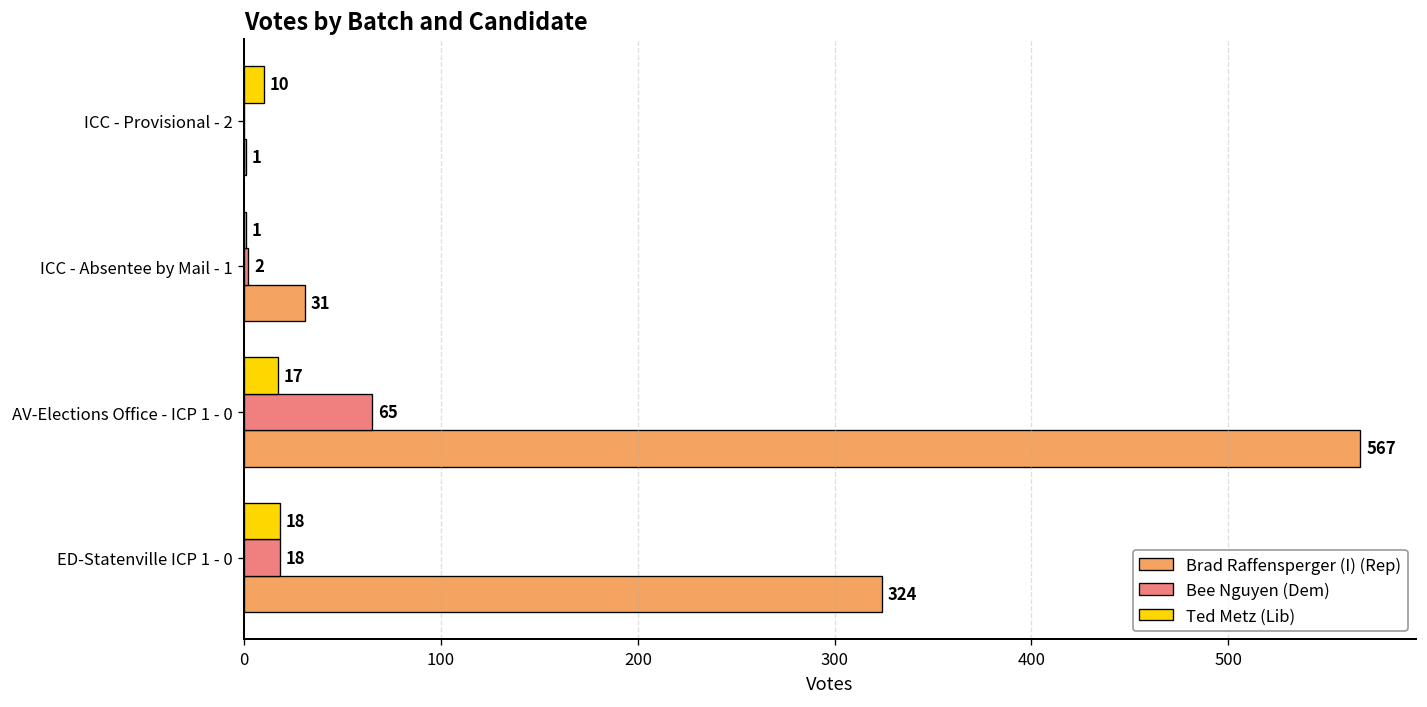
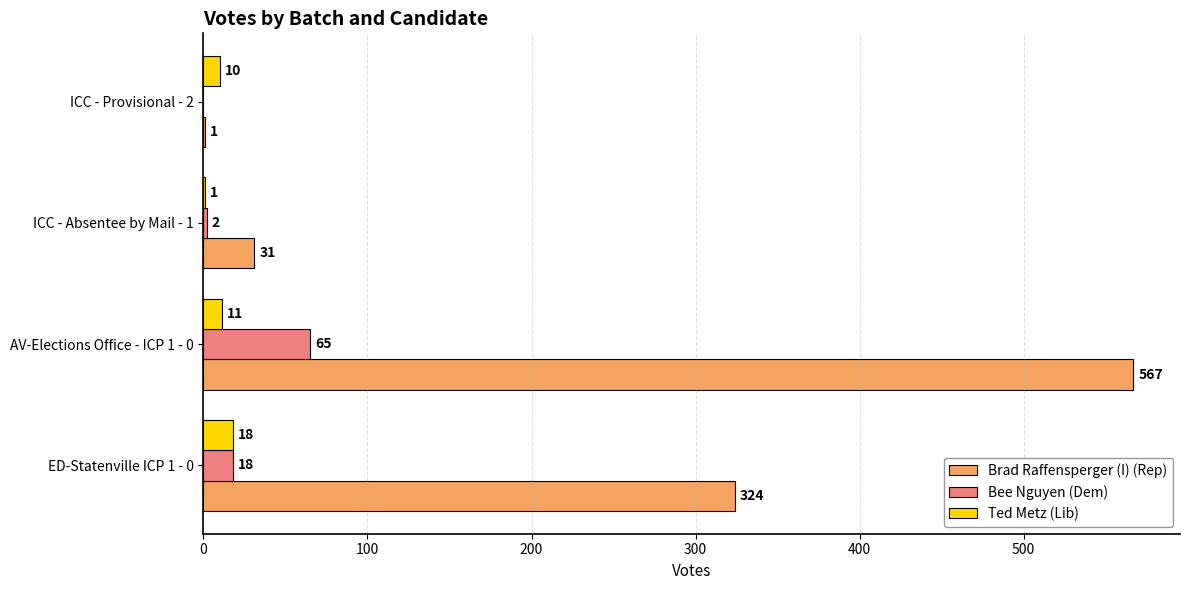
  {
    "Ted Metz (Lib)": {
      "ICC - Provisional - 2": 10,
      "ICC - Absentee by Mail - 1": 1,
-     "AV-Elections Office - ICP 1 - 0": 17,
+     "AV-Elections Office - ICP 1 - 0": 11,
      "ED-Statenville ICP 1 - 0": 18
    }
  }
